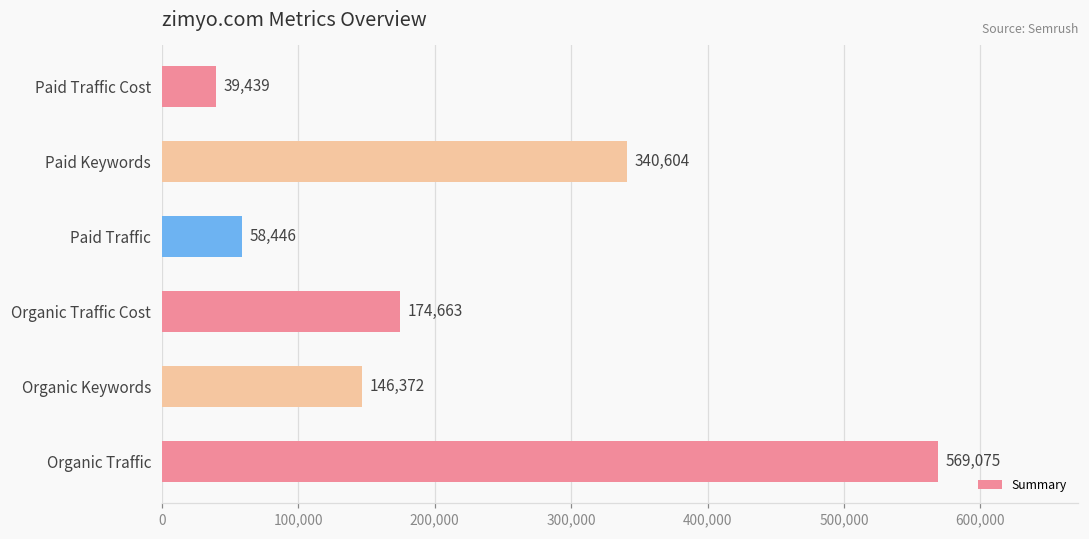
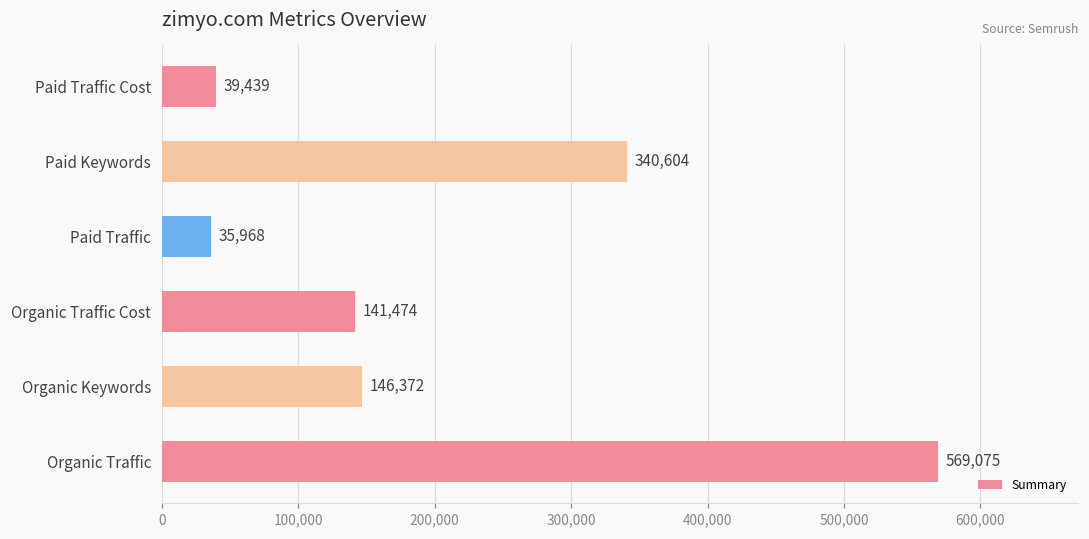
  {
    "Paid Traffic Cost": "39,439",
    "Paid Keywords": "340,604",
-   "Paid Traffic": "58,446",
-   "Organic Traffic Cost": "174,663",
+   "Paid Traffic": "35,968",
+   "Organic Traffic Cost": "141,474",
    "Organic Keywords": "146,372",
    "Organic Traffic": "569,075"
  }
